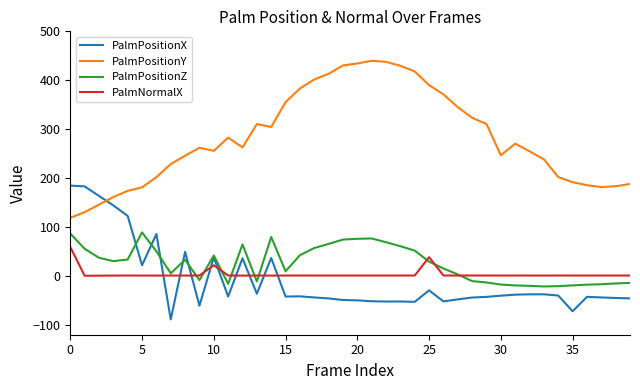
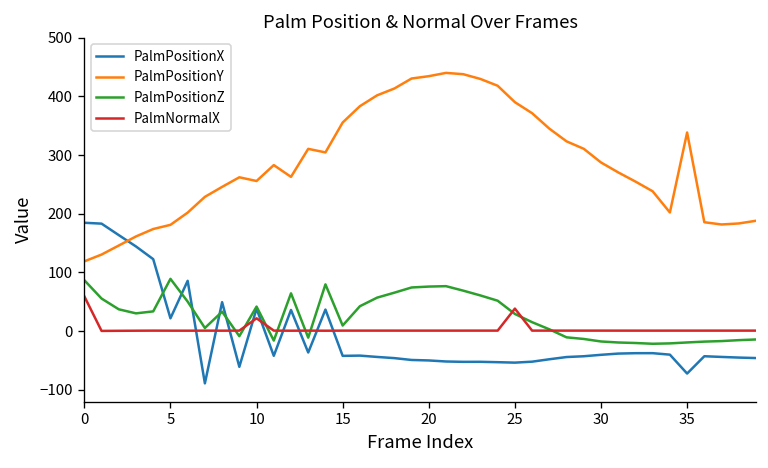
  {
    "PalmPositionX": {
      "0": 180,
      "5": 20,
      "15": -40,
      "20": -50,
-     "25": -30,
+     "25": -50,
      "30": -40,
      "35": -70
    },
    "PalmPositionY": {
      "0": 120,
      "5": 180,
      "10": 260,
      "15": 360,
      "20": 430,
      "25": 390,
-     "30": 250,
-     "35": 190
+     "30": 290,
+     "35": 340
    },
    "PalmPositionZ": {
      "0": 90,
      "5": 90,
      "15": 10,
      "20": 80,
      "25": 30,
      "30": -20,
      "35": -20
    },
    "PalmNormalX": {
      "0": 60,
      "5": 0,
      "10": 20,
      "15": 0,
      "20": 0,
      "25": 40,
      "30": 0,
      "35": 0
    }
  }
